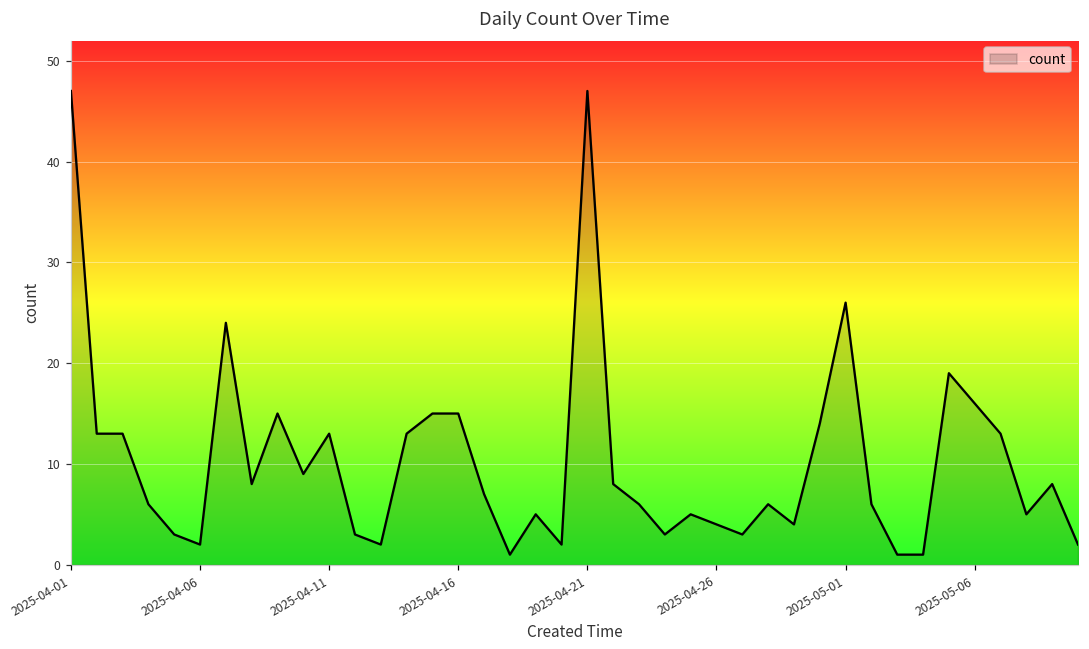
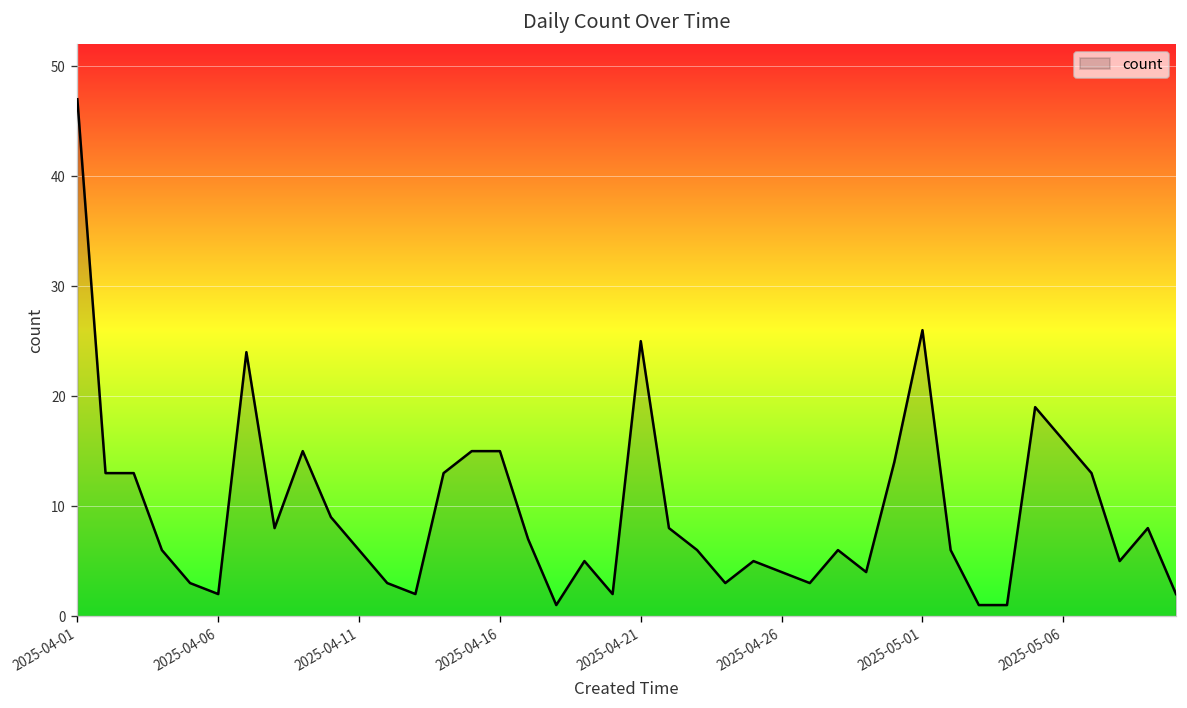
  {
    "2025-04-01": 47,
    "2025-04-06": 2,
-   "2025-04-11": 13,
+   "2025-04-11": 6,
    "2025-04-16": 15,
-   "2025-04-21": 47,
+   "2025-04-21": 25,
    "2025-04-26": 4,
    "2025-05-01": 26,
    "2025-05-06": 16
  }
